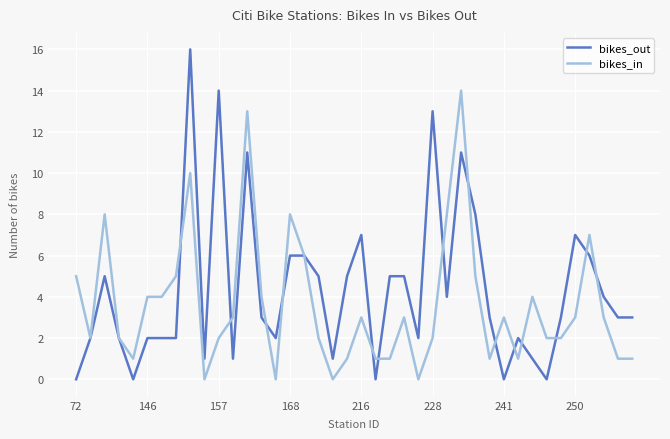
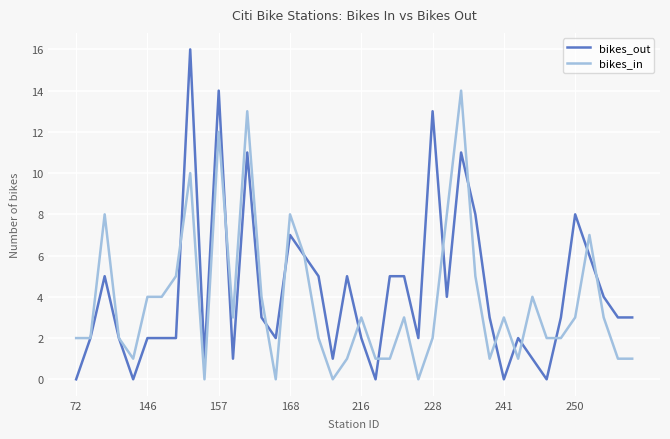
  {
    "bikes_out": {
      "72": 0,
      "146": 2,
      "157": 14,
-     "168": 6,
-     "216": 7,
+     "168": 7,
+     "216": 2,
      "228": 13,
      "241": 0,
-     "250": 7
+     "250": 8
    },
    "bikes_in": {
-     "72": 5,
+     "72": 2,
      "146": 4,
-     "157": 2,
+     "157": 12,
      "168": 8,
      "216": 3,
      "228": 2,
      "241": 3,
      "250": 3
    }
  }
